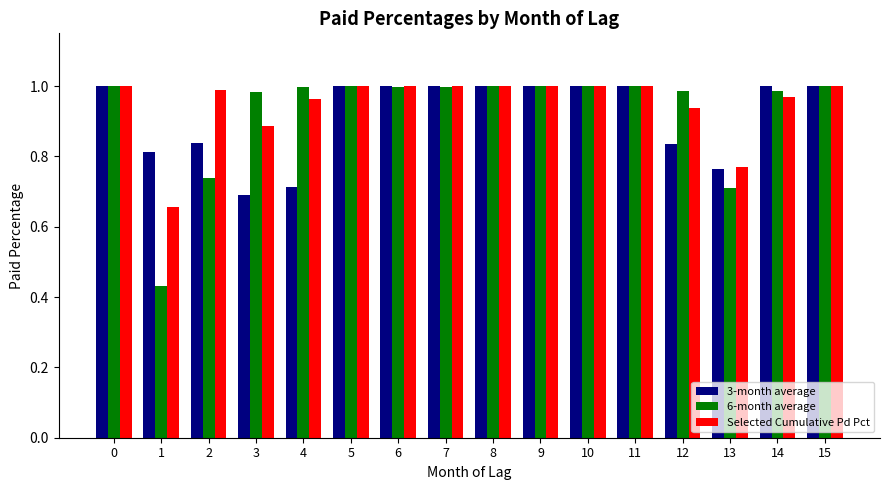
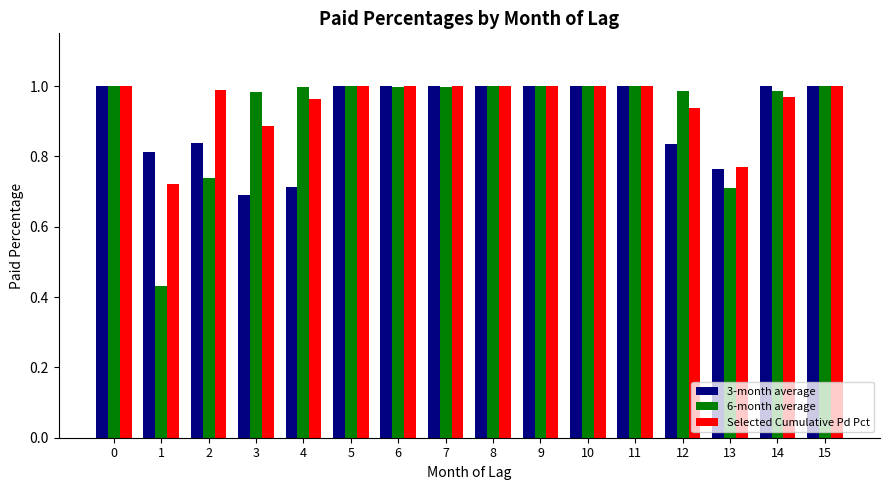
  {
    "3-month average": {
      "0": 1.00,
      "1": 0.81,
      "2": 0.84,
      "3": 0.69,
      "4": 0.71,
      "5": 1.00,
      "6": 1.00,
      "7": 1.00,
      "8": 1.00,
      "9": 1.00,
      "10": 1.00,
      "11": 1.00,
      "12": 0.84,
      "13": 0.77,
      "14": 1.00,
      "15": 1.00
    },
    "6-month average": {
      "0": 1.00,
      "1": 0.43,
      "2": 0.74,
      "3": 0.98,
      "4": 1.00,
      "5": 1.00,
      "6": 1.00,
      "7": 1.00,
      "8": 1.00,
      "9": 1.00,
      "10": 1.00,
      "11": 1.00,
      "12": 0.99,
      "13": 0.71,
      "14": 0.99,
      "15": 1.00
    },
    "Selected Cumulative Pd Pct": {
      "0": 1.00,
-     "1": 0.66,
+     "1": 0.72,
      "2": 0.99,
      "3": 0.89,
      "4": 0.96,
      "5": 1.00,
      "6": 1.00,
      "7": 1.00,
      "8": 1.00,
      "9": 1.00,
      "10": 1.00,
      "11": 1.00,
      "12": 0.94,
      "13": 0.77,
      "14": 0.97,
      "15": 1.00
    }
  }
